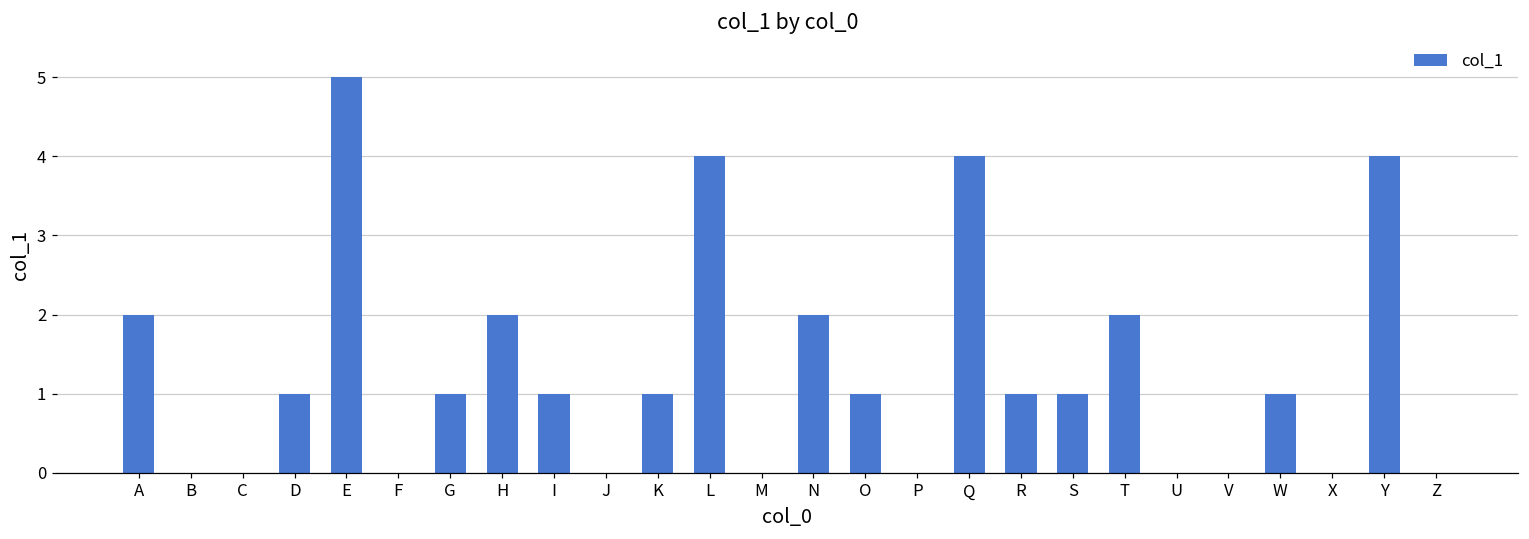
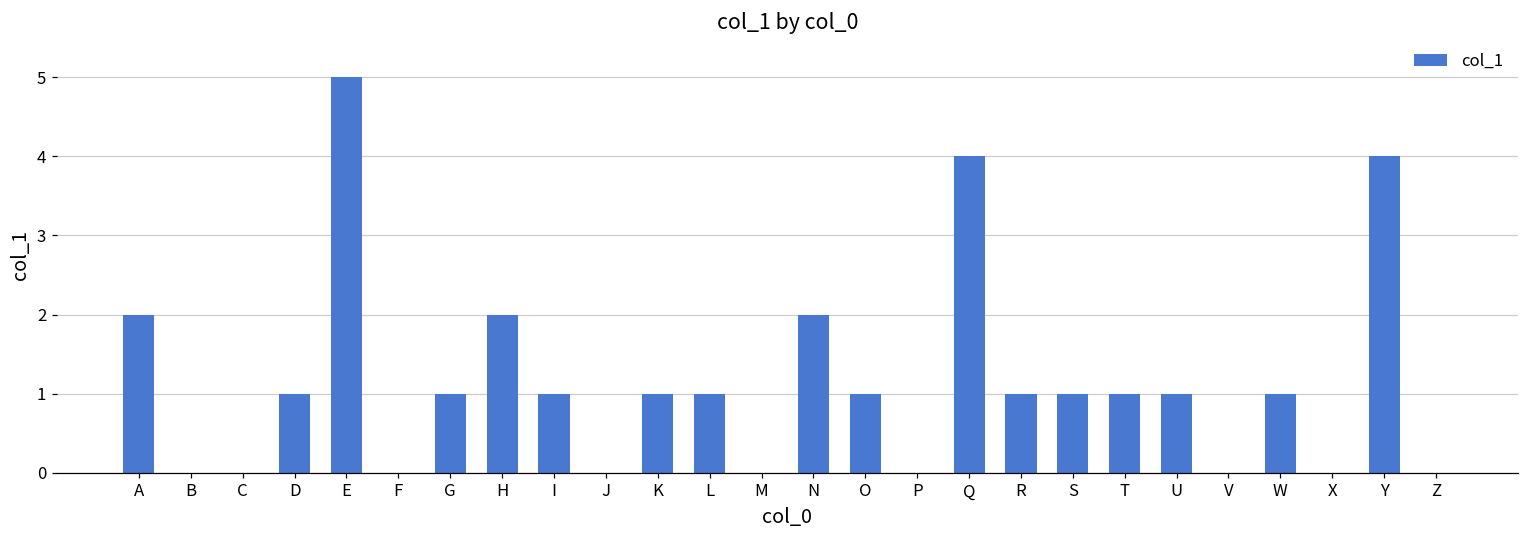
  {
    "A": 2,
    "B": 0,
    "C": 0,
    "D": 1,
    "E": 5,
    "F": 0,
    "G": 1,
    "H": 2,
    "I": 1,
    "J": 0,
    "K": 1,
-   "L": 4,
+   "L": 1,
    "M": 0,
    "N": 2,
    "O": 1,
    "P": 0,
    "Q": 4,
    "R": 1,
    "S": 1,
-   "T": 2,
-   "U": 0,
+   "T": 1,
+   "U": 1,
    "V": 0,
    "W": 1,
    "X": 0,
    "Y": 4,
    "Z": 0
  }
